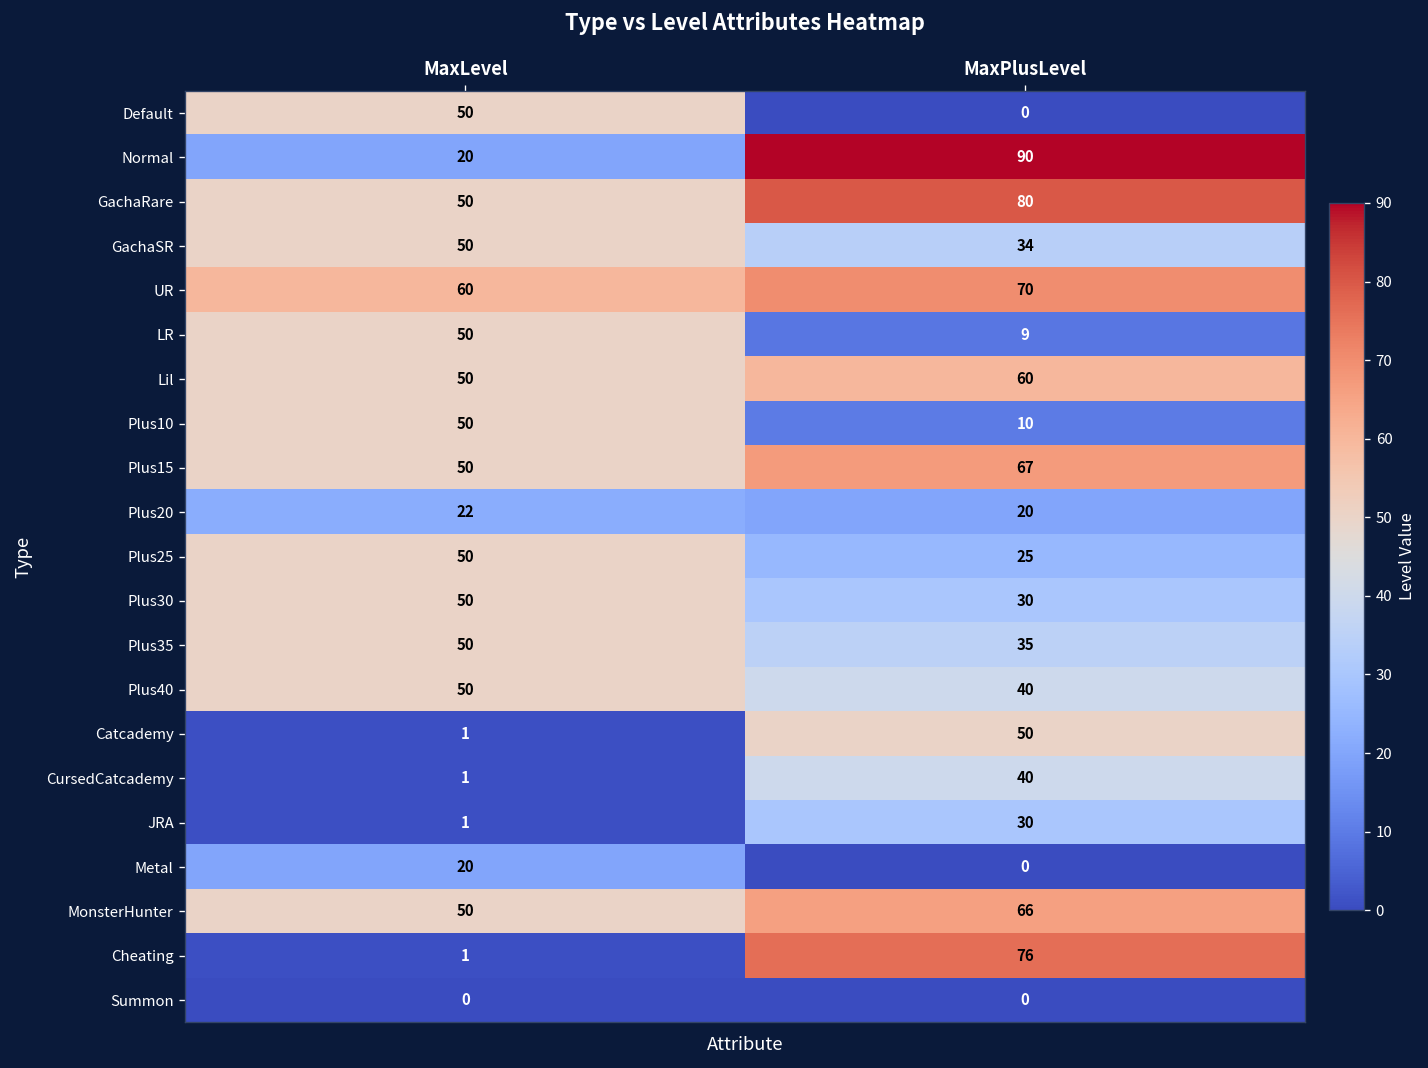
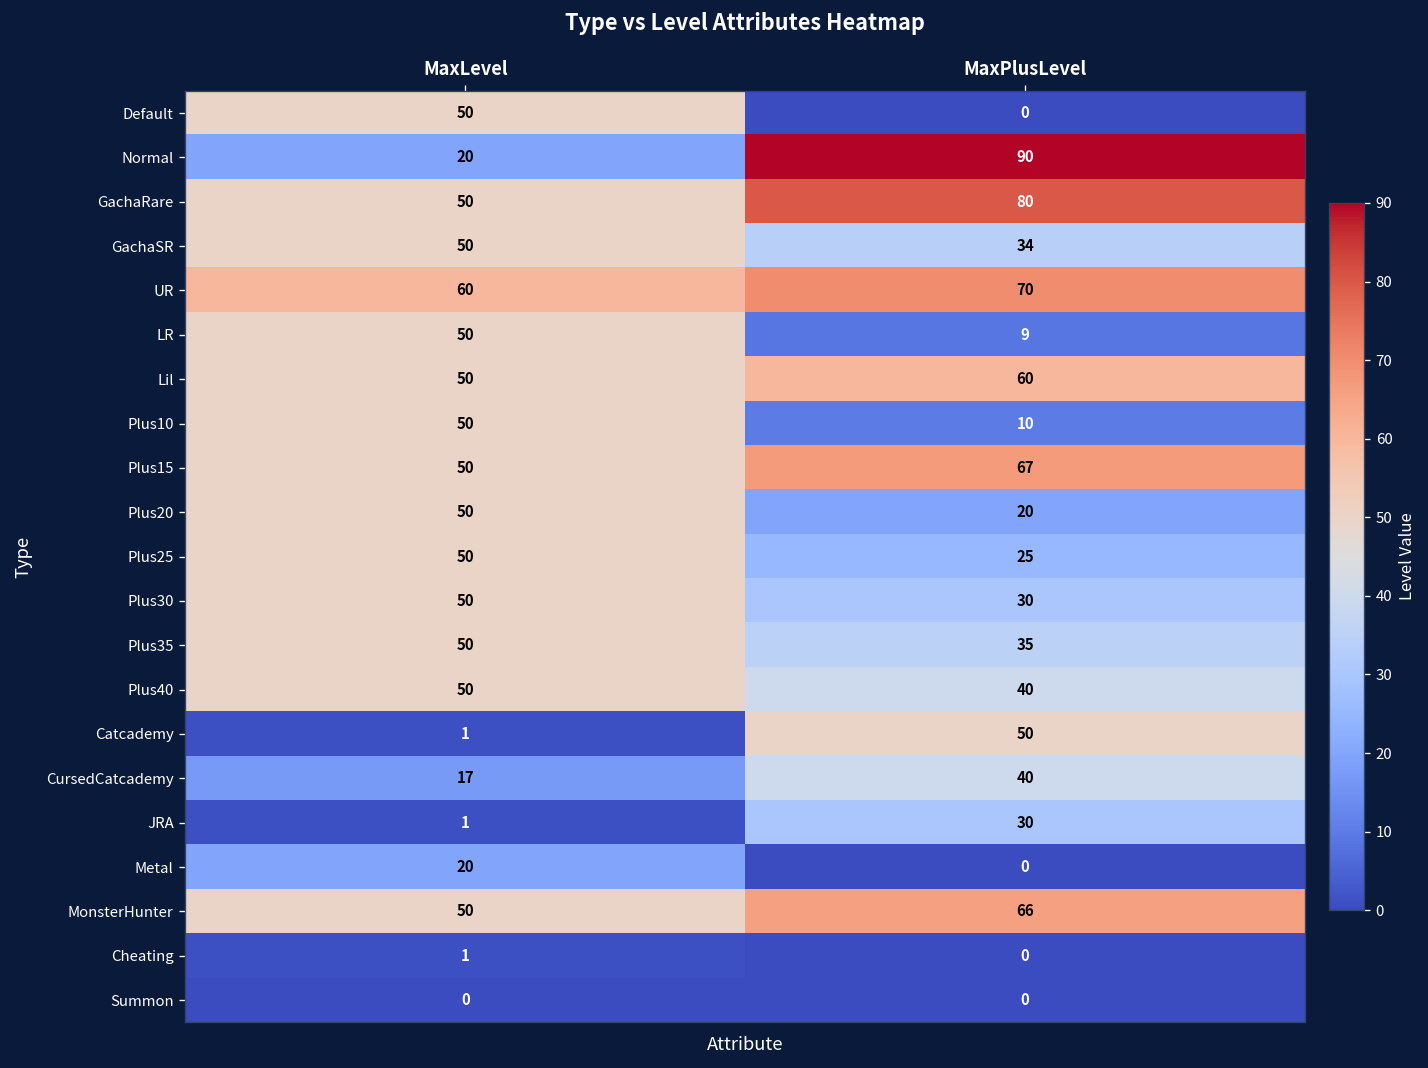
  {
    "Default": {
      "MaxLevel": 50,
      "MaxPlusLevel": 0
    },
    "Normal": {
      "MaxLevel": 20,
      "MaxPlusLevel": 90
    },
    "GachaRare": {
      "MaxLevel": 50,
      "MaxPlusLevel": 80
    },
    "GachaSR": {
      "MaxLevel": 50,
      "MaxPlusLevel": 34
    },
    "UR": {
      "MaxLevel": 60,
      "MaxPlusLevel": 70
    },
    "LR": {
      "MaxLevel": 50,
      "MaxPlusLevel": 9
    },
    "Lil": {
      "MaxLevel": 50,
      "MaxPlusLevel": 60
    },
    "Plus10": {
      "MaxLevel": 50,
      "MaxPlusLevel": 10
    },
    "Plus15": {
      "MaxLevel": 50,
      "MaxPlusLevel": 67
    },
    "Plus20": {
-     "MaxLevel": 22,
+     "MaxLevel": 50,
      "MaxPlusLevel": 20
    },
    "Plus25": {
      "MaxLevel": 50,
      "MaxPlusLevel": 25
    },
    "Plus30": {
      "MaxLevel": 50,
      "MaxPlusLevel": 30
    },
    "Plus35": {
      "MaxLevel": 50,
      "MaxPlusLevel": 35
    },
    "Plus40": {
      "MaxLevel": 50,
      "MaxPlusLevel": 40
    },
    "Catcademy": {
      "MaxLevel": 1,
      "MaxPlusLevel": 50
    },
    "CursedCatcademy": {
-     "MaxLevel": 1,
+     "MaxLevel": 17,
      "MaxPlusLevel": 40
    },
    "JRA": {
      "MaxLevel": 1,
      "MaxPlusLevel": 30
    },
    "Metal": {
      "MaxLevel": 20,
      "MaxPlusLevel": 0
    },
    "MonsterHunter": {
      "MaxLevel": 50,
      "MaxPlusLevel": 66
    },
    "Cheating": {
      "MaxLevel": 1,
-     "MaxPlusLevel": 76
+     "MaxPlusLevel": 0
    },
    "Summon": {
      "MaxLevel": 0,
      "MaxPlusLevel": 0
    }
  }
